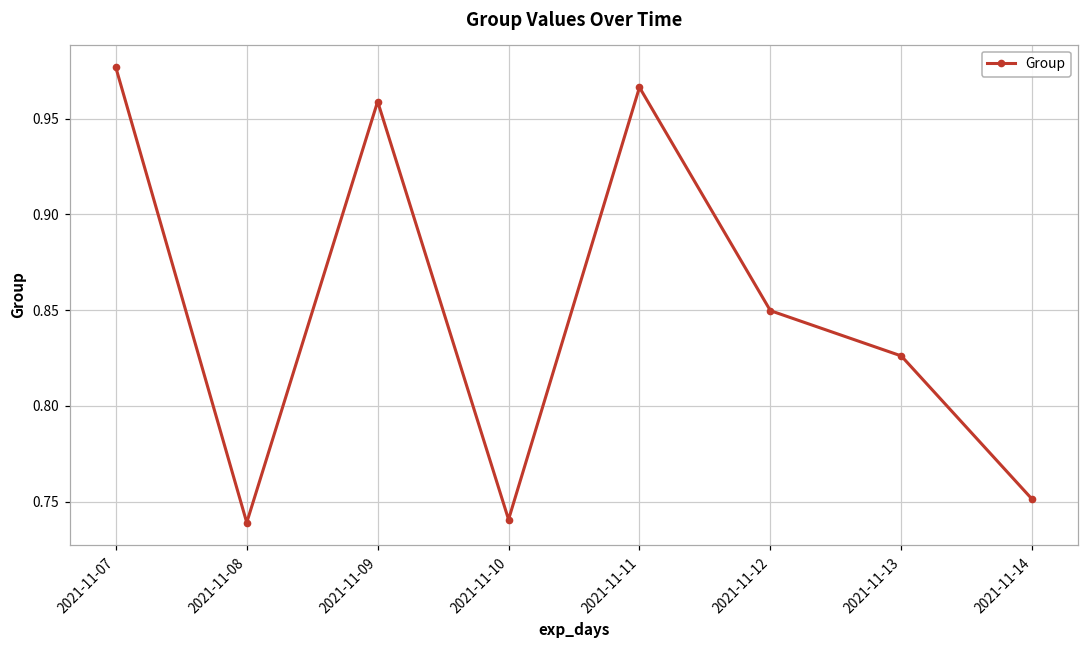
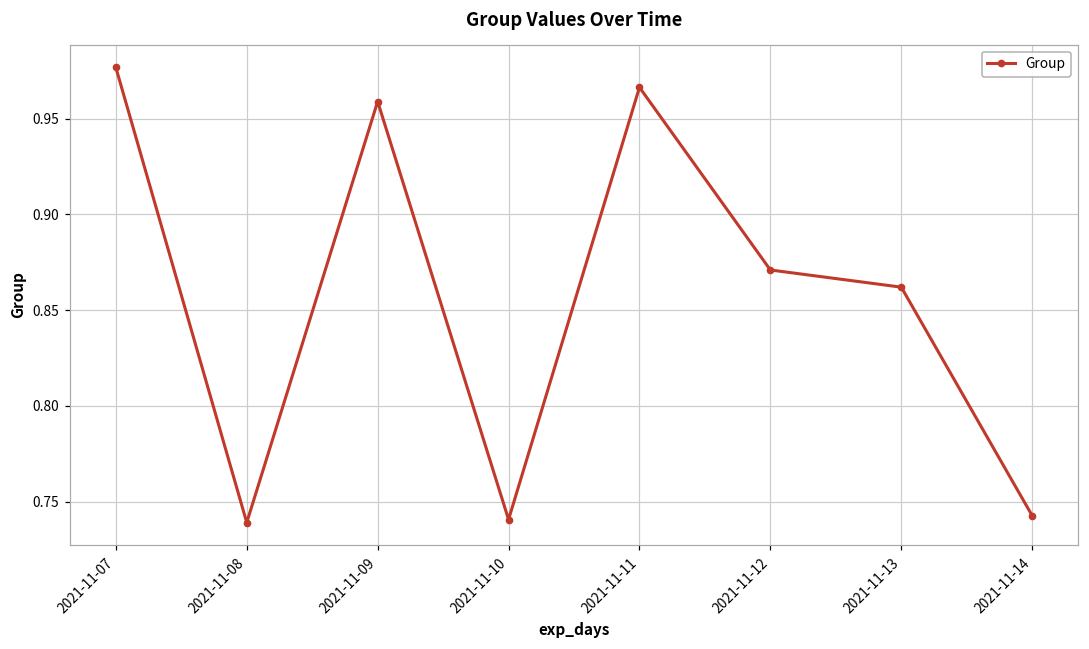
  {
    "2021-11-07": 0.977,
    "2021-11-08": 0.739,
    "2021-11-09": 0.959,
    "2021-11-10": 0.741,
    "2021-11-11": 0.966,
-   "2021-11-12": 0.850,
-   "2021-11-13": 0.826,
-   "2021-11-14": 0.751
+   "2021-11-12": 0.871,
+   "2021-11-13": 0.862,
+   "2021-11-14": 0.743
  }
